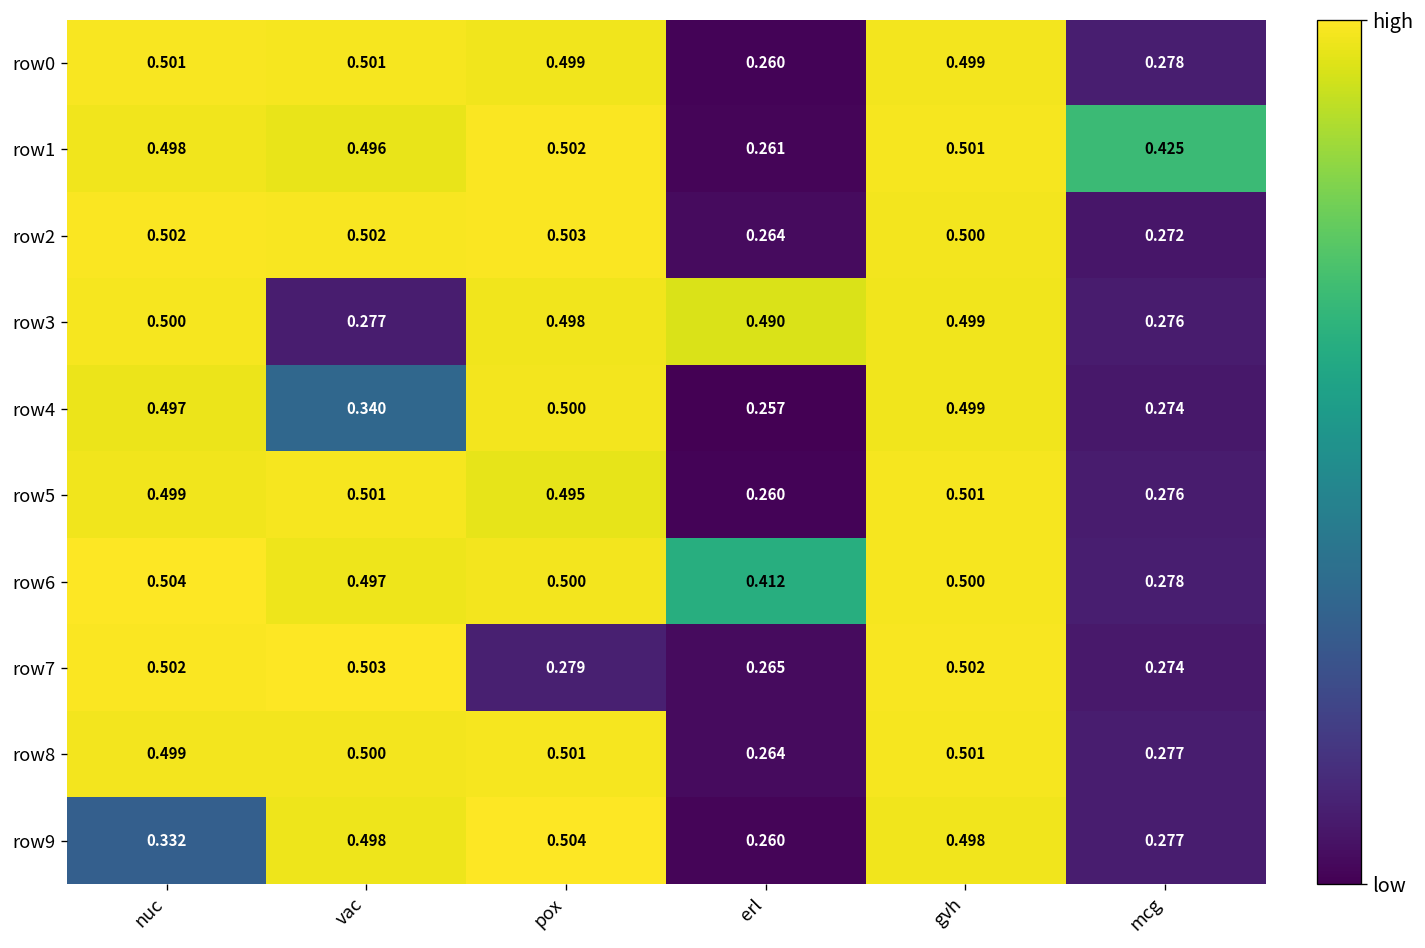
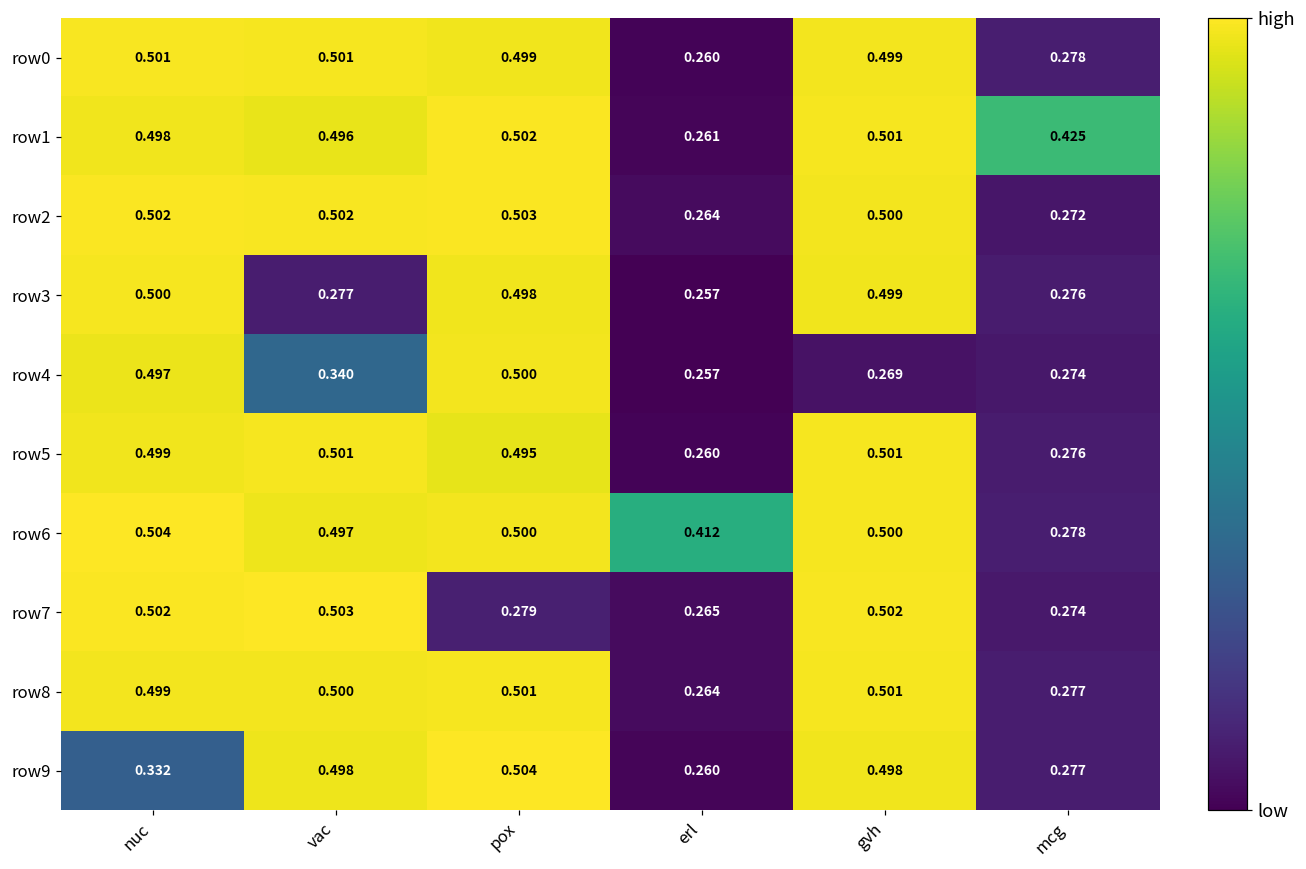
  {
    "row0": {
      "nuc": 0.501,
      "vac": 0.501,
      "pox": 0.499,
      "erl": 0.260,
      "gvh": 0.499,
      "mcg": 0.278
    },
    "row1": {
      "nuc": 0.498,
      "vac": 0.496,
      "pox": 0.502,
      "erl": 0.261,
      "gvh": 0.501,
      "mcg": 0.425
    },
    "row2": {
      "nuc": 0.502,
      "vac": 0.502,
      "pox": 0.503,
      "erl": 0.264,
      "gvh": 0.500,
      "mcg": 0.272
    },
    "row3": {
      "nuc": 0.500,
      "vac": 0.277,
      "pox": 0.498,
-     "erl": 0.490,
+     "erl": 0.257,
      "gvh": 0.499,
      "mcg": 0.276
    },
    "row4": {
      "nuc": 0.497,
      "vac": 0.340,
      "pox": 0.500,
      "erl": 0.257,
-     "gvh": 0.499,
+     "gvh": 0.269,
      "mcg": 0.274
    },
    "row5": {
      "nuc": 0.499,
      "vac": 0.501,
      "pox": 0.495,
      "erl": 0.260,
      "gvh": 0.501,
      "mcg": 0.276
    },
    "row6": {
      "nuc": 0.504,
      "vac": 0.497,
      "pox": 0.500,
      "erl": 0.412,
      "gvh": 0.500,
      "mcg": 0.278
    },
    "row7": {
      "nuc": 0.502,
      "vac": 0.503,
      "pox": 0.279,
      "erl": 0.265,
      "gvh": 0.502,
      "mcg": 0.274
    },
    "row8": {
      "nuc": 0.499,
      "vac": 0.500,
      "pox": 0.501,
      "erl": 0.264,
      "gvh": 0.501,
      "mcg": 0.277
    },
    "row9": {
      "nuc": 0.332,
      "vac": 0.498,
      "pox": 0.504,
      "erl": 0.260,
      "gvh": 0.498,
      "mcg": 0.277
    }
  }
